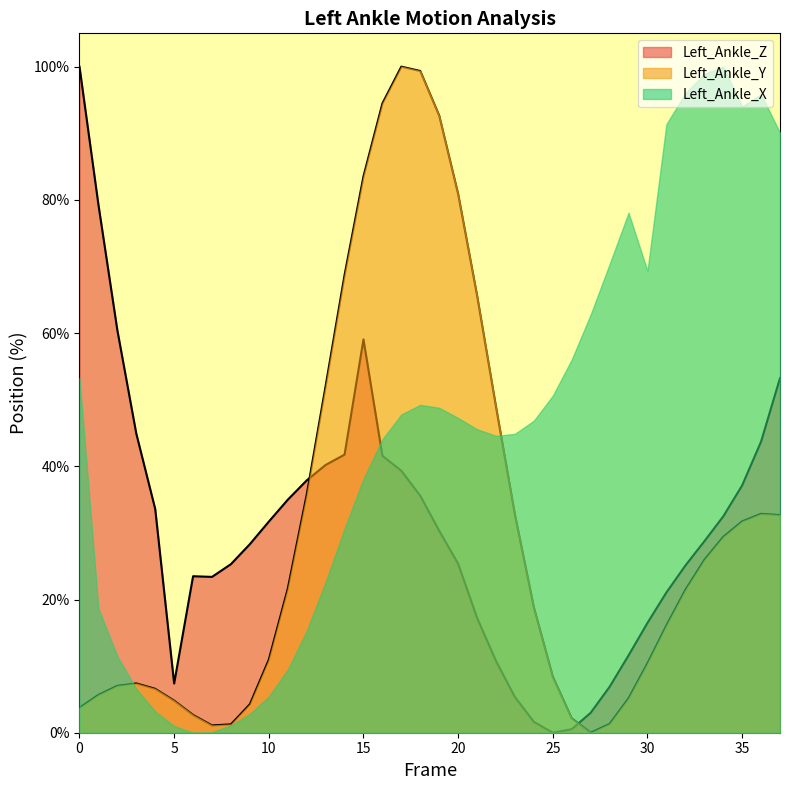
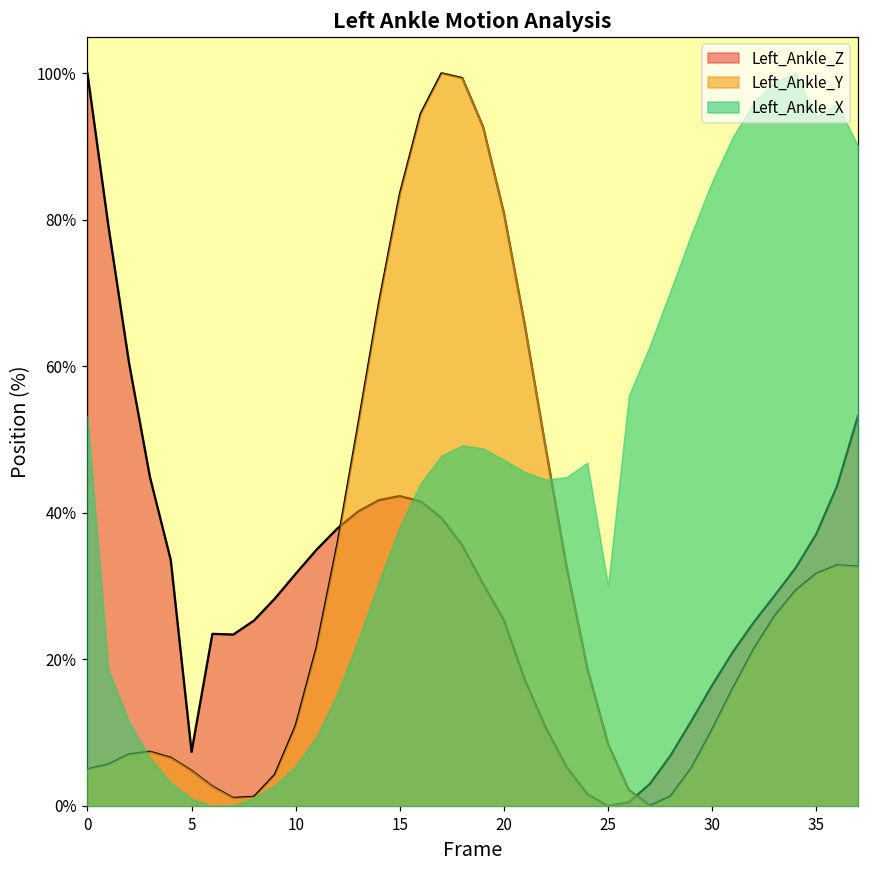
  {
    "Left_Ankle_Z": {
      "0": "100%",
      "5": "7%",
      "10": "32%",
-     "15": "59%",
+     "15": "42%",
      "20": "25%",
      "25": "0%",
      "30": "16%",
      "35": "37%"
    },
    "Left_Ankle_Y": {
-     "0": "4%",
+     "0": "5%",
      "5": "5%",
      "10": "11%",
      "15": "84%",
      "20": "81%",
      "25": "8%",
      "30": "10%",
      "35": "32%"
    },
    "Left_Ankle_X": {
      "0": "53%",
      "5": "1%",
      "10": "5%",
      "15": "38%",
      "20": "47%",
-     "25": "51%",
-     "30": "69%"
+     "25": "30%",
+     "30": "85%"
    }
  }
